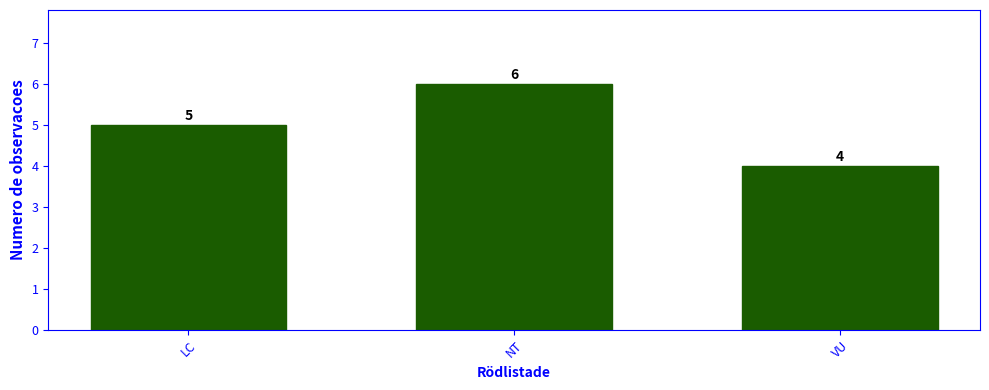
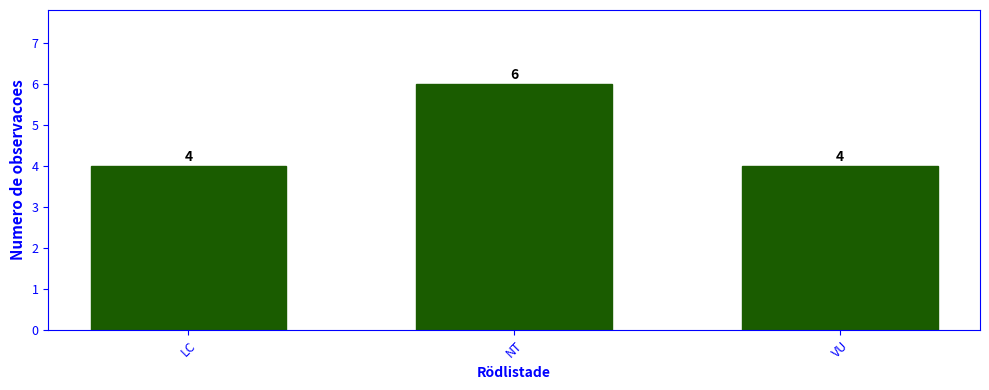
  {
-   "LC": 5,
+   "LC": 4,
    "NT": 6,
    "VU": 4
  }
